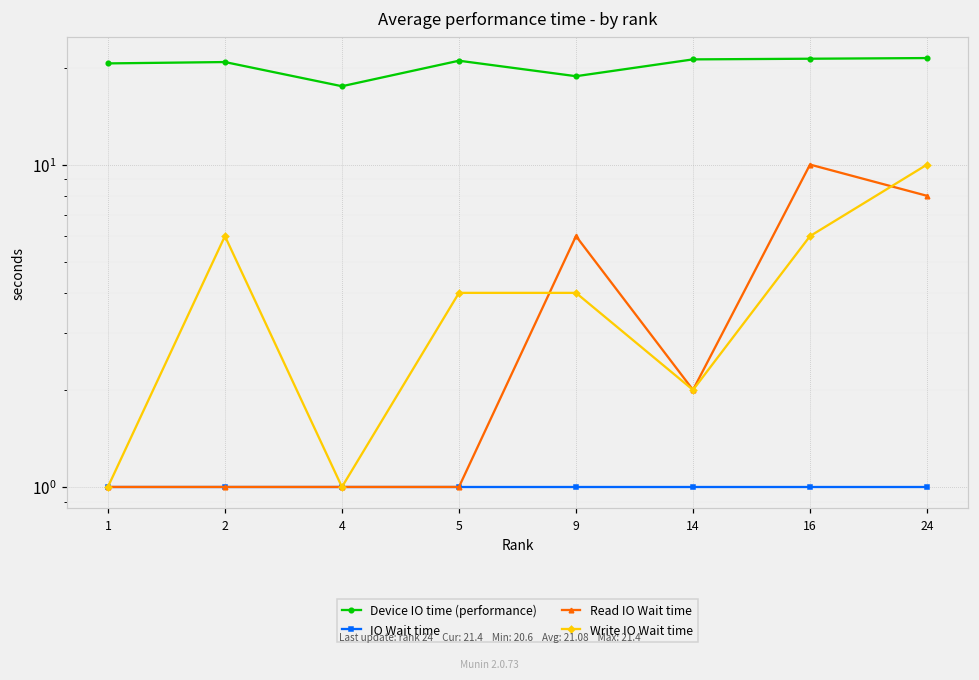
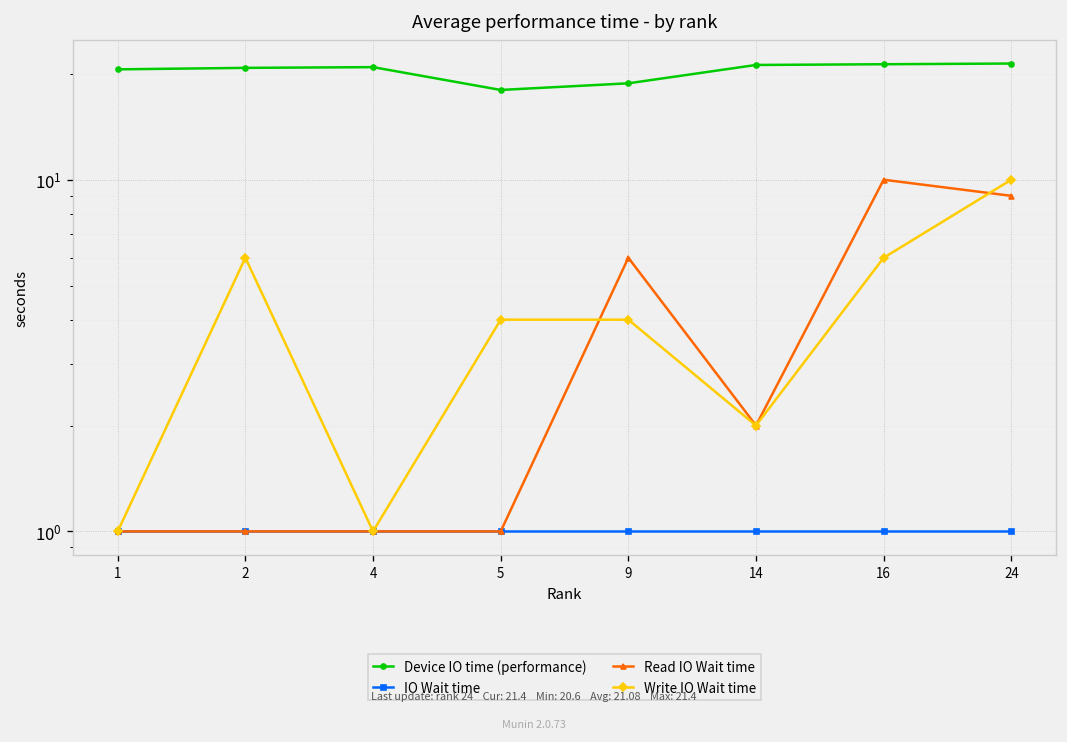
  {
    "Device IO time (performance)": {
      "1": 21,
      "2": 21,
-     "4": 18,
-     "5": 21,
+     "4": 21,
+     "5": 18,
      "9": 19,
      "14": 21,
      "16": 21,
      "24": 21
    },
    "IO Wait time": {
      "9": 1,
      "14": 1,
      "16": 1,
      "24": 1
    },
    "Read IO Wait time": {
      "9": 6,
      "16": 10,
-     "24": 8
+     "24": 9
    },
    "Write IO Wait time": {
      "2": 6,
      "5": 4,
      "9": 4,
      "16": 6,
      "24": 10
    }
  }
